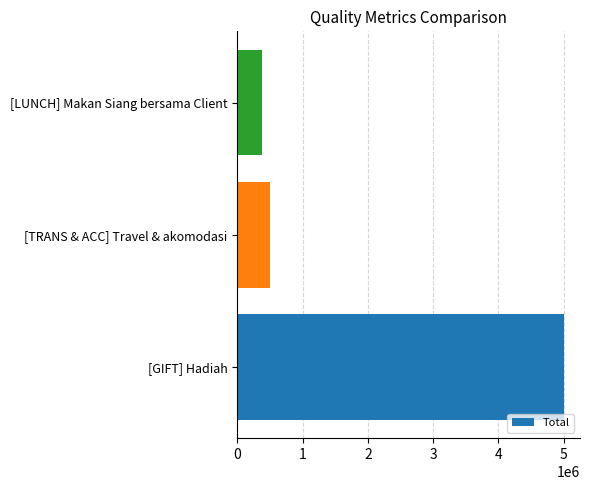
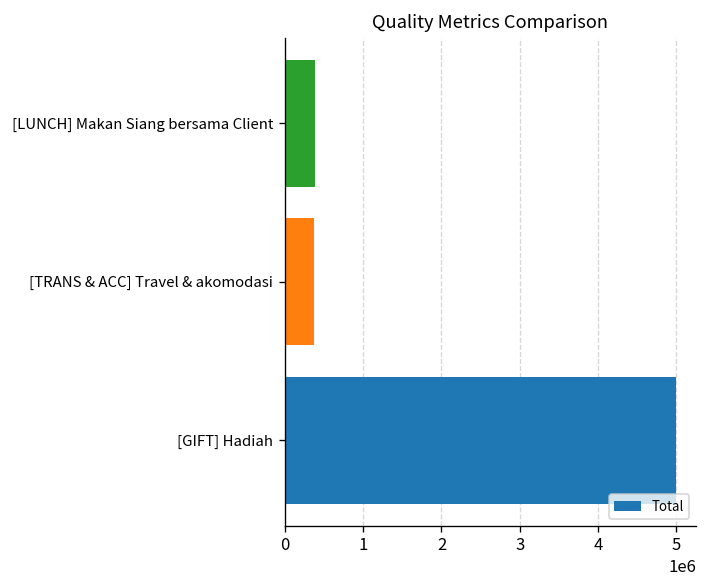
  {
    "[LUNCH] Makan Siang bersama Client": 400000,
-   "[TRANS & ACC] Travel & akomodasi": 500000,
+   "[TRANS & ACC] Travel & akomodasi": 400000,
    "[GIFT] Hadiah": 5000000
  }
